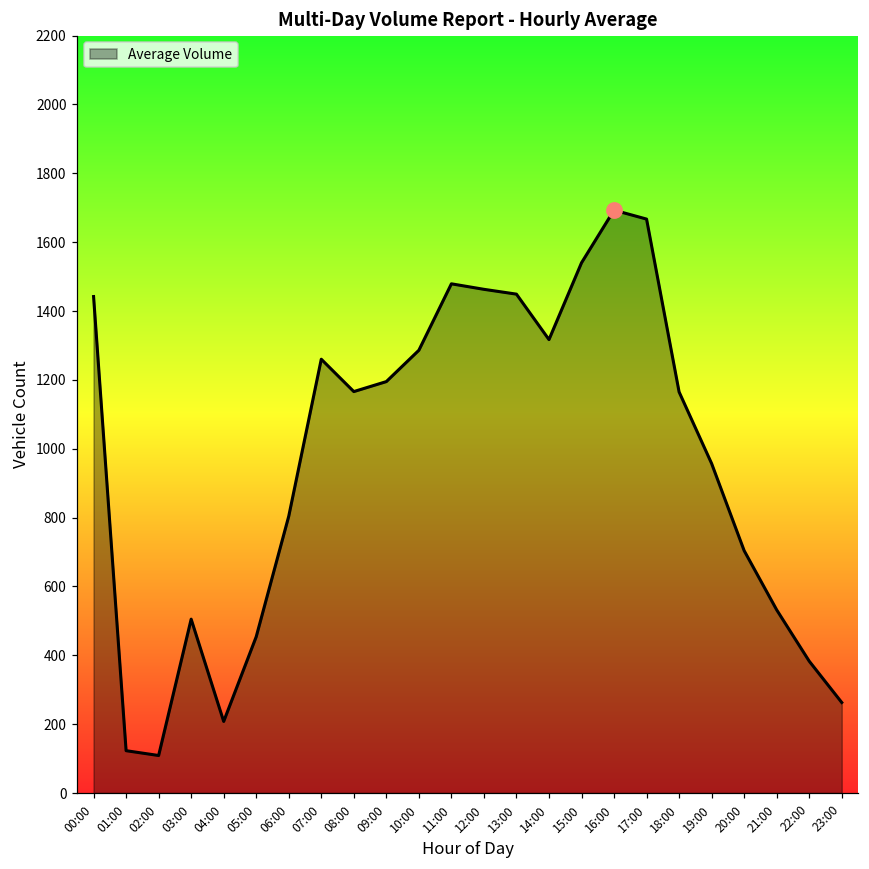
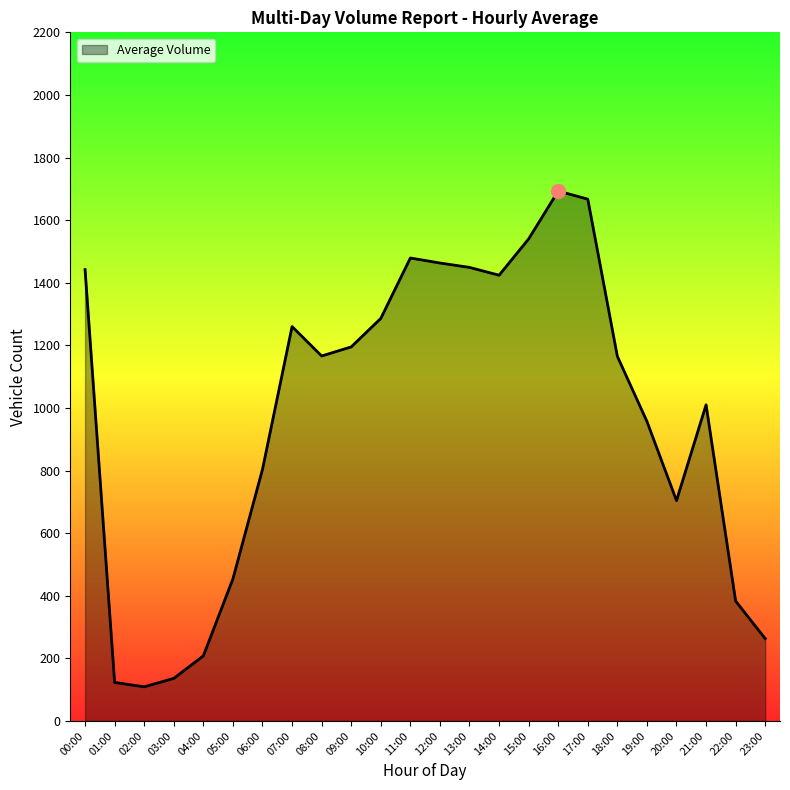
  {
    "Average Volume": {
      "00:00": 1440,
      "01:00": 120,
      "02:00": 110,
-     "03:00": 510,
+     "03:00": 140,
      "04:00": 210,
      "05:00": 450,
      "06:00": 800,
      "07:00": 1260,
      "08:00": 1170,
      "09:00": 1200,
      "10:00": 1290,
      "11:00": 1480,
      "12:00": 1460,
      "13:00": 1450,
-     "14:00": 1320,
+     "14:00": 1420,
      "15:00": 1540,
      "17:00": 1670,
      "18:00": 1170,
      "19:00": 960,
      "20:00": 700,
-     "21:00": 530,
+     "21:00": 1010,
      "22:00": 380,
      "23:00": 260
    }
  }
